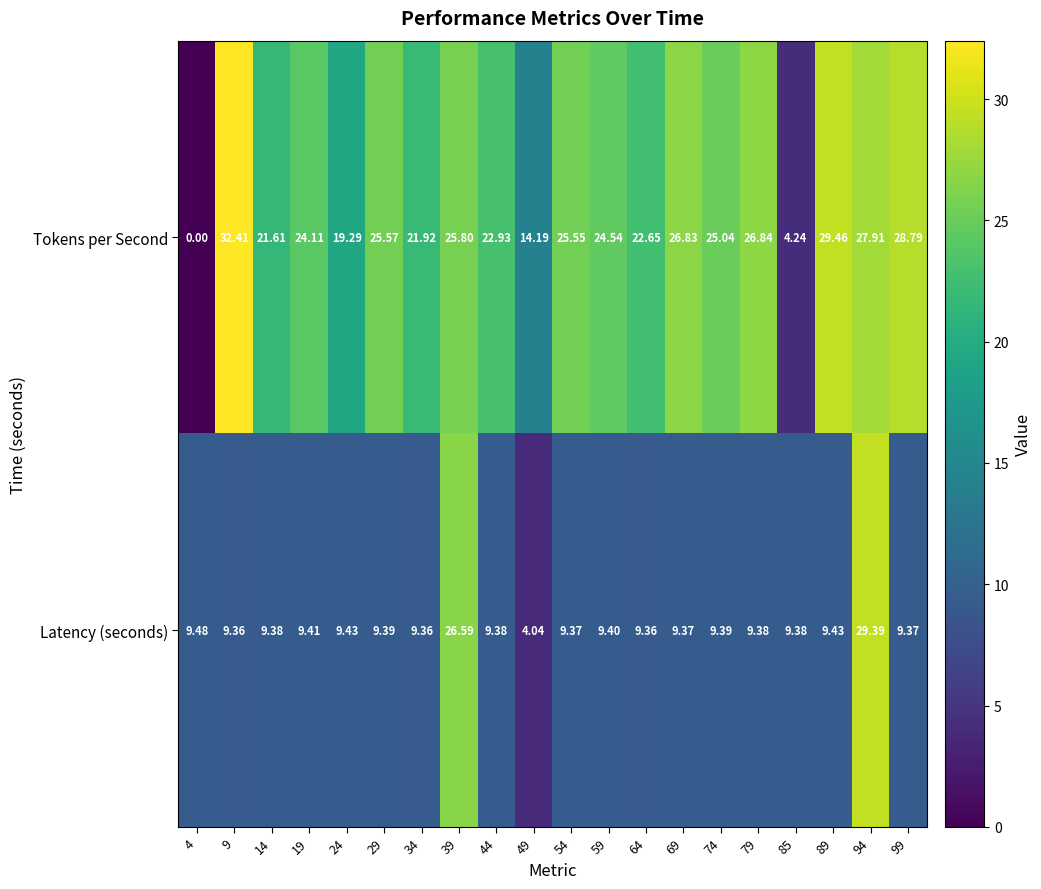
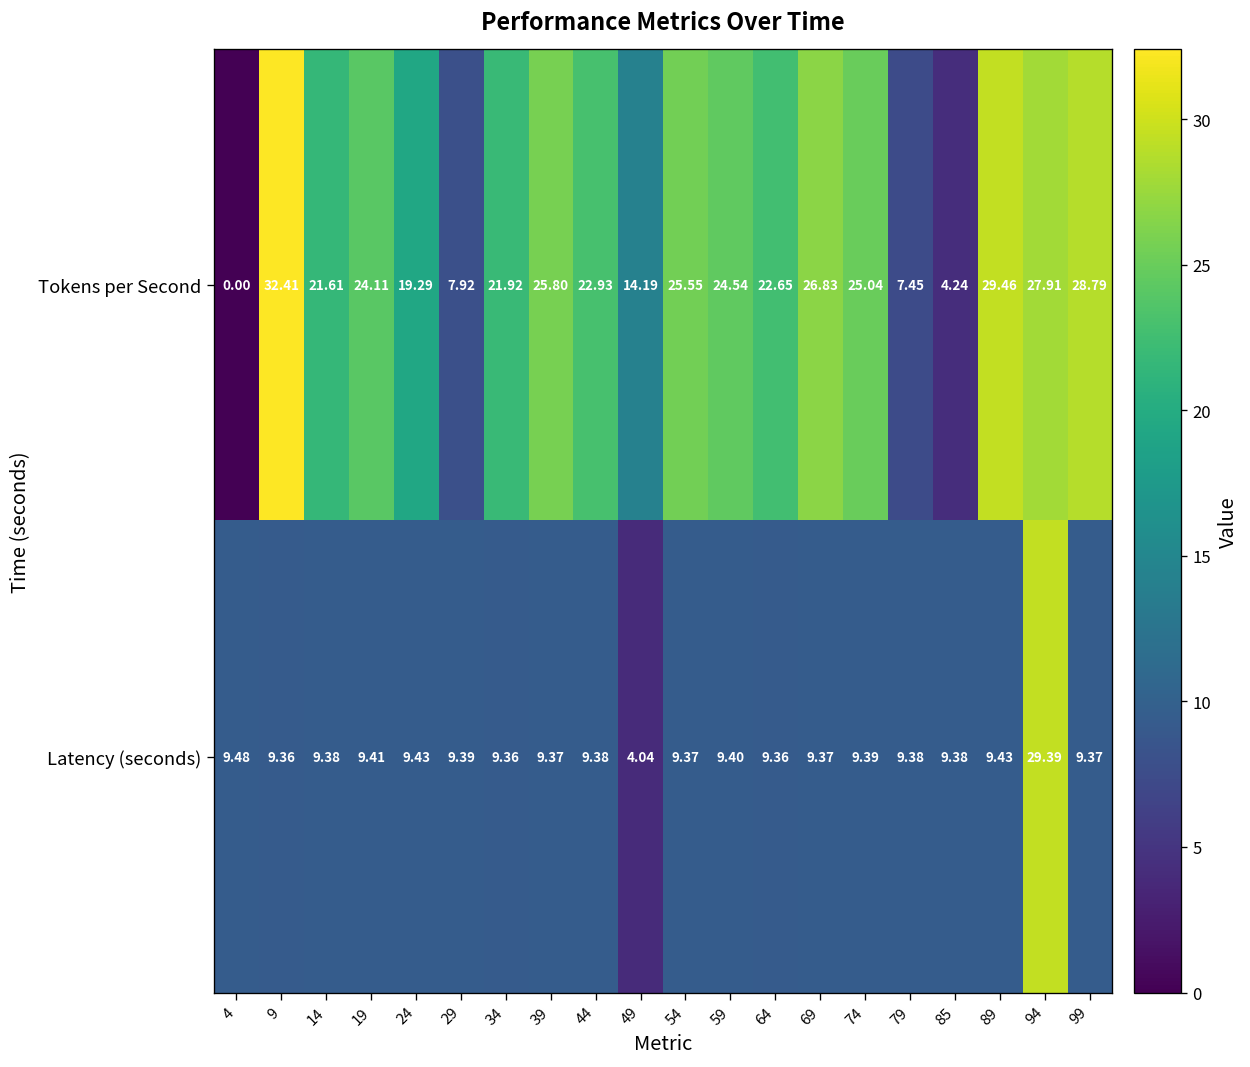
  {
    "Tokens per Second": {
      "4": 0.00,
      "9": 32.41,
      "14": 21.61,
      "19": 24.11,
      "24": 19.29,
-     "29": 25.57,
+     "29": 7.92,
      "34": 21.92,
      "39": 25.80,
      "44": 22.93,
      "49": 14.19,
      "54": 25.55,
      "59": 24.54,
      "64": 22.65,
      "69": 26.83,
      "74": 25.04,
-     "79": 26.84,
+     "79": 7.45,
      "85": 4.24,
      "89": 29.46,
      "94": 27.91,
      "99": 28.79
    },
    "Latency (seconds)": {
      "4": 9.48,
      "9": 9.36,
      "14": 9.38,
      "19": 9.41,
      "24": 9.43,
      "29": 9.39,
      "34": 9.36,
-     "39": 26.59,
+     "39": 9.37,
      "44": 9.38,
      "49": 4.04,
      "54": 9.37,
      "59": 9.40,
      "64": 9.36,
      "69": 9.37,
      "74": 9.39,
      "79": 9.38,
      "85": 9.38,
      "89": 9.43,
      "94": 29.39,
      "99": 9.37
    }
  }
